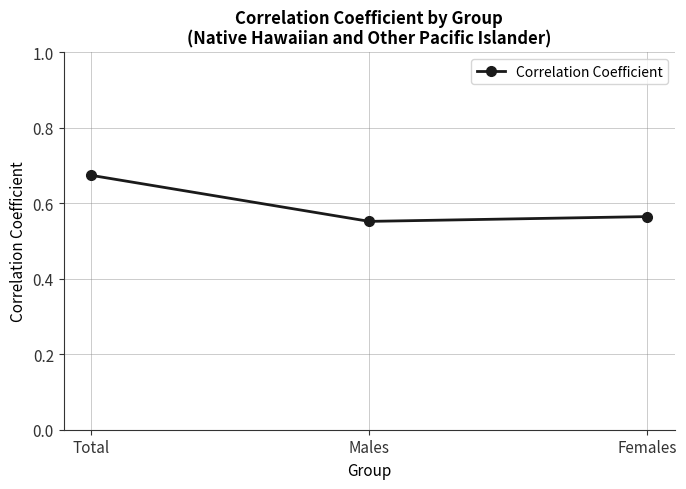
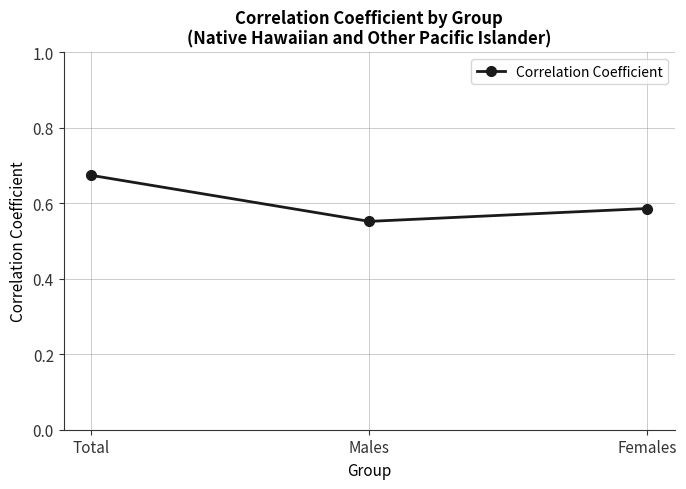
  {
    "Total": 0.67,
    "Males": 0.55,
-   "Females": 0.56
+   "Females": 0.59
  }
